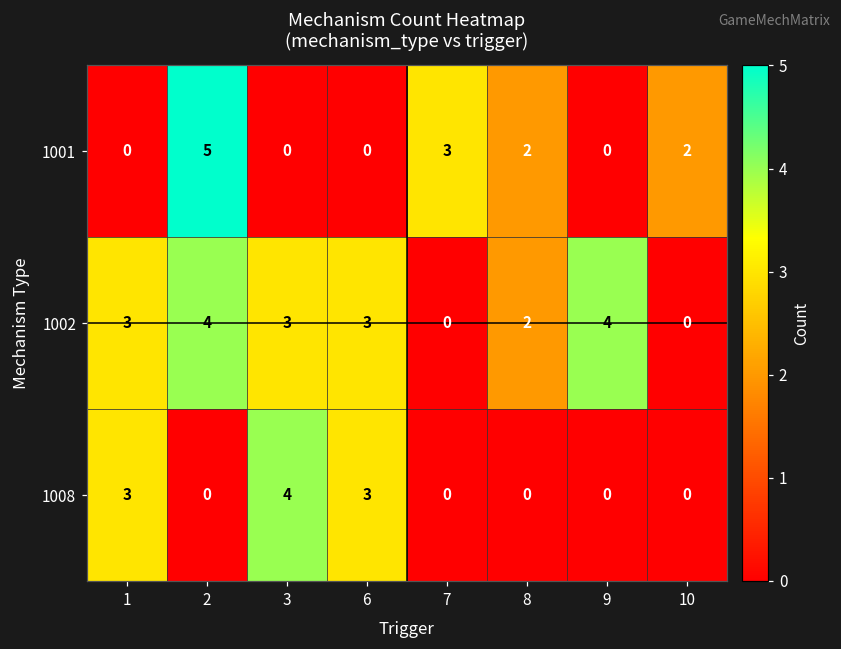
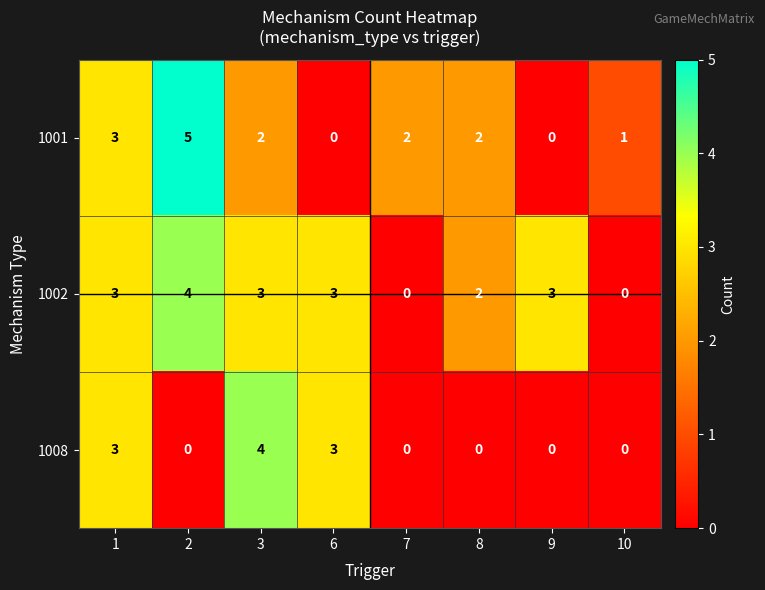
  {
    "1001": {
-     "1": 0,
+     "1": 3,
      "2": 5,
-     "3": 0,
+     "3": 2,
      "6": 0,
-     "7": 3,
+     "7": 2,
      "8": 2,
      "9": 0,
-     "10": 2
+     "10": 1
    },
    "1002": {
      "1": 3,
      "2": 4,
      "3": 3,
      "6": 3,
      "7": 0,
      "8": 2,
-     "9": 4,
+     "9": 3,
      "10": 0
    },
    "1008": {
      "1": 3,
      "2": 0,
      "3": 4,
      "6": 3,
      "7": 0,
      "8": 0,
      "9": 0,
      "10": 0
    }
  }
